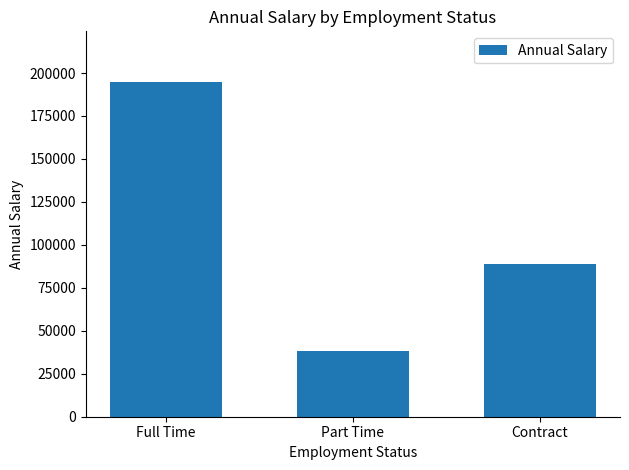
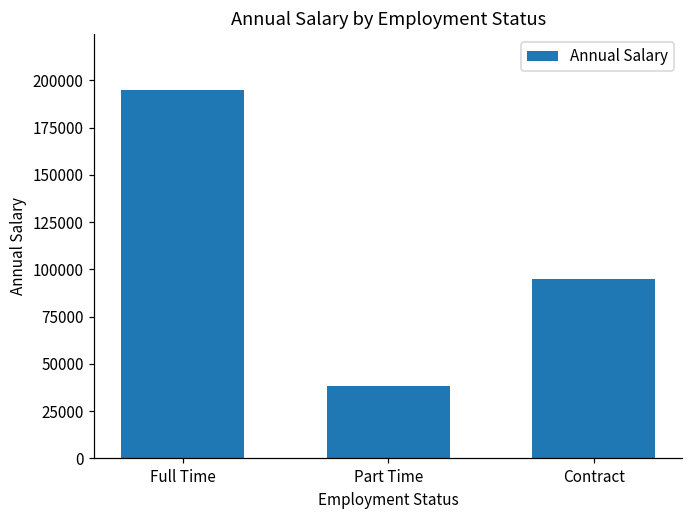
  {
    "Full Time": 195000,
    "Part Time": 38000,
-   "Contract": 89000
+   "Contract": 95000
  }
